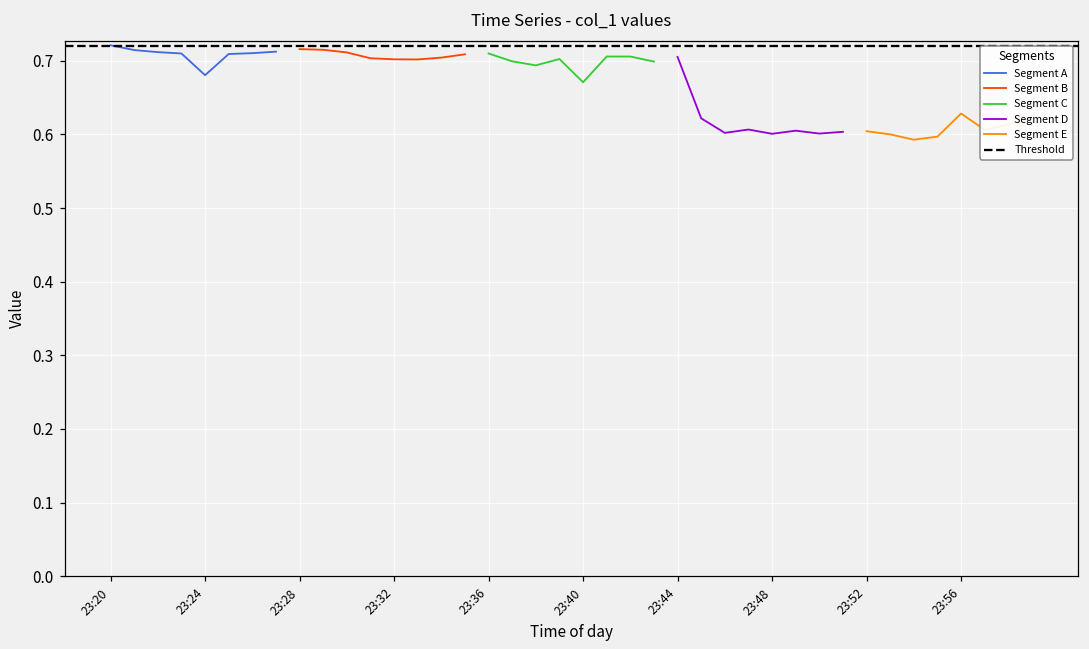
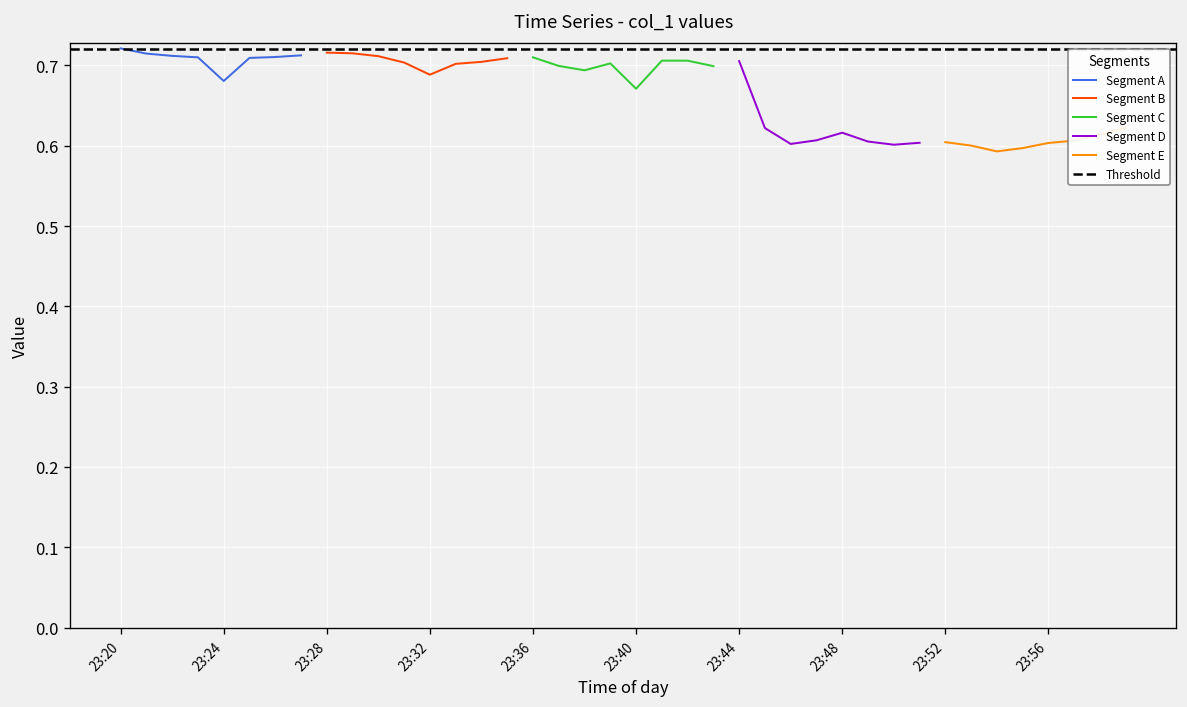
  {
    "Segment A": {
      "23:20": 0.72,
      "23:24": 0.68
    },
    "Segment B": {
      "23:28": 0.72,
-     "23:32": 0.70
+     "23:32": 0.69
    },
    "Segment C": {
      "23:36": 0.71,
      "23:40": 0.67
    },
    "Segment D": {
      "23:44": 0.71,
-     "23:48": 0.60
+     "23:48": 0.62
    },
    "Segment E": {
      "23:52": 0.60,
-     "23:56": 0.63
+     "23:56": 0.60
    }
  }
